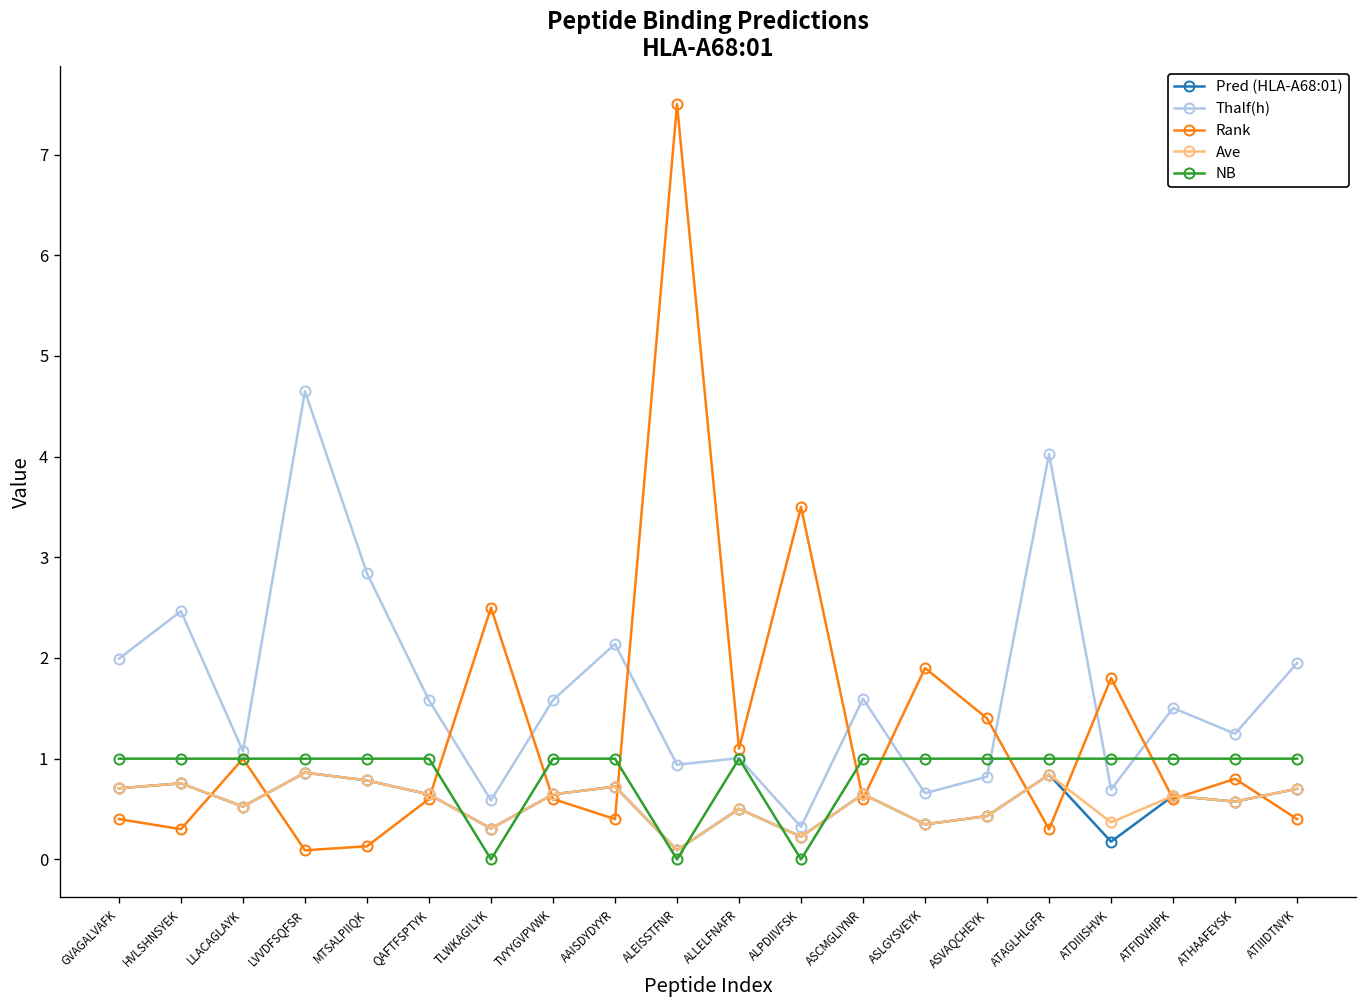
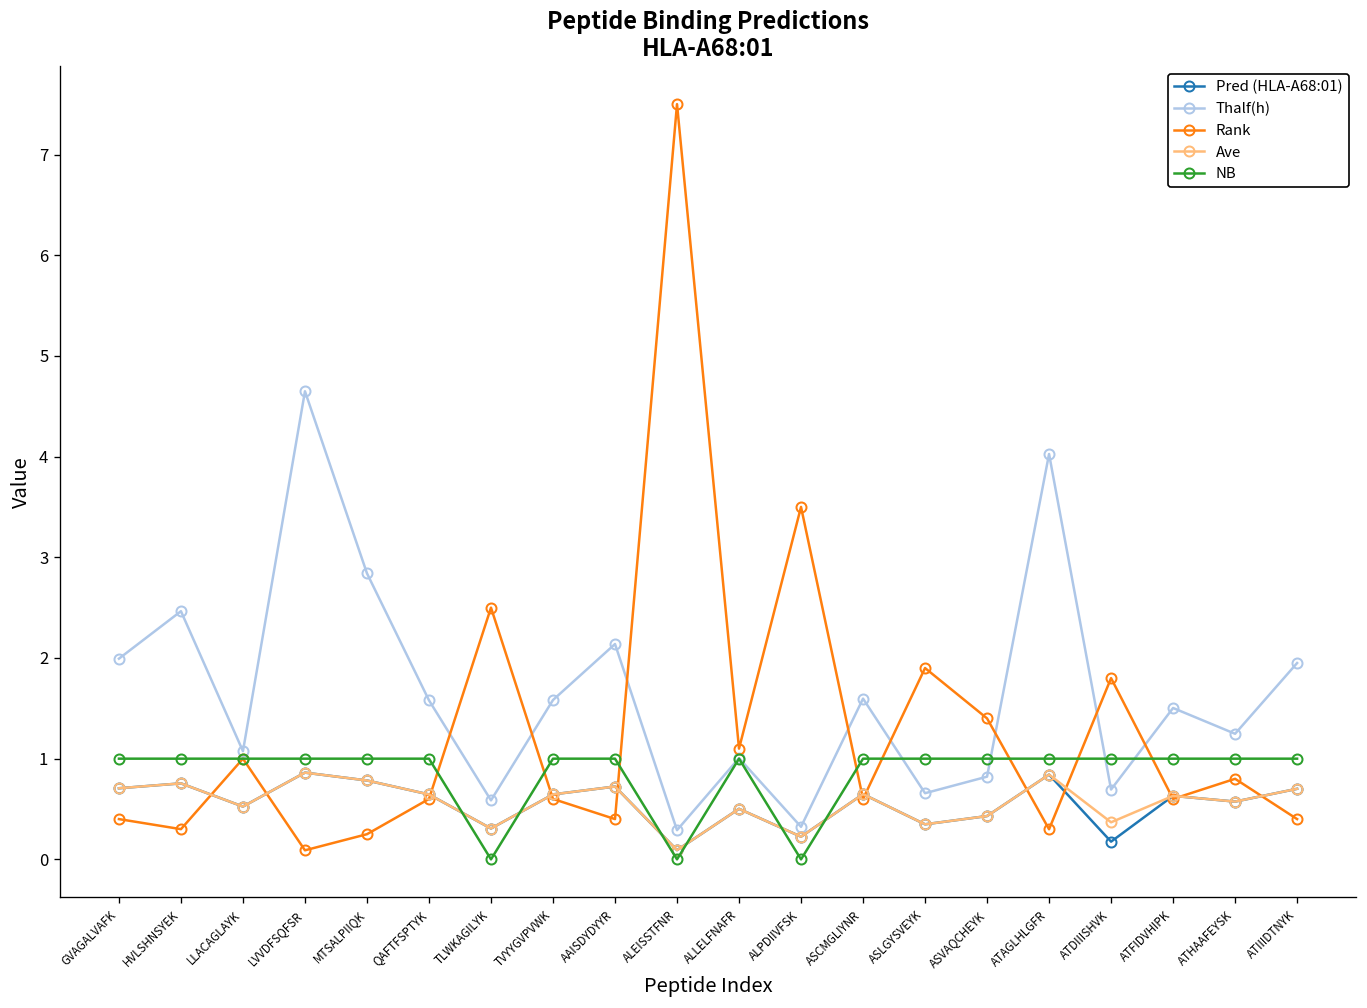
  {
    "Pred (HLA-A68:01)": {
      "ATDIIISHVK": 0.2
    },
    "Thalf(h)": {
      "GVAGALVAFK": 2.0,
      "HVLSHNSYEK": 2.5,
      "LLACAGLAYK": 1.1,
      "LVVDFSQFSR": 4.6,
      "MTSALPIIQK": 2.8,
      "QAFTFSPTYK": 1.6,
      "TLWKAGILYK": 0.6,
      "TVYYGVPVWK": 1.6,
      "AAISDYDYYR": 2.1,
-     "ALEISSTFNR": 0.9,
+     "ALEISSTFNR": 0.3,
      "ALPDIIVFSK": 0.3,
      "ASCMGLIYNR": 1.6,
      "ASLGYSVEYK": 0.7,
      "ASVAQCHEYK": 0.8,
      "ATAGLHLGFR": 4.0,
      "ATDIIISHVK": 0.7,
      "ATFIDVHIPK": 1.5,
      "ATHAAFEYSK": 1.2,
      "ATIIIDTNYK": 1.9
    },
    "Rank": {
      "GVAGALVAFK": 0.4,
      "HVLSHNSYEK": 0.3,
      "LVVDFSQFSR": 0.1,
-     "MTSALPIIQK": 0.1,
+     "MTSALPIIQK": 0.3,
      "QAFTFSPTYK": 0.6,
      "TLWKAGILYK": 2.5,
      "TVYYGVPVWK": 0.6,
      "AAISDYDYYR": 0.4,
      "ALEISSTFNR": 7.5,
      "ALLELFNAFR": 1.1,
      "ALPDIIVFSK": 3.5,
      "ASCMGLIYNR": 0.6,
      "ASLGYSVEYK": 1.9,
      "ASVAQCHEYK": 1.4,
      "ATAGLHLGFR": 0.3,
      "ATDIIISHVK": 1.8,
      "ATFIDVHIPK": 0.6,
      "ATHAAFEYSK": 0.8,
      "ATIIIDTNYK": 0.4
    },
    "Ave": {
      "ATDIIISHVK": 0.4
    },
    "NB": {
      "GVAGALVAFK": 1.0,
      "HVLSHNSYEK": 1.0,
      "LVVDFSQFSR": 1.0,
      "MTSALPIIQK": 1.0,
      "QAFTFSPTYK": 1.0,
      "TLWKAGILYK": 0.0,
      "TVYYGVPVWK": 1.0,
      "AAISDYDYYR": 1.0,
      "ALEISSTFNR": 0.0,
      "ALPDIIVFSK": 0.0,
      "ASCMGLIYNR": 1.0,
      "ASLGYSVEYK": 1.0,
      "ASVAQCHEYK": 1.0,
      "ATAGLHLGFR": 1.0,
      "ATDIIISHVK": 1.0,
      "ATFIDVHIPK": 1.0,
      "ATHAAFEYSK": 1.0,
      "ATIIIDTNYK": 1.0
    }
  }
